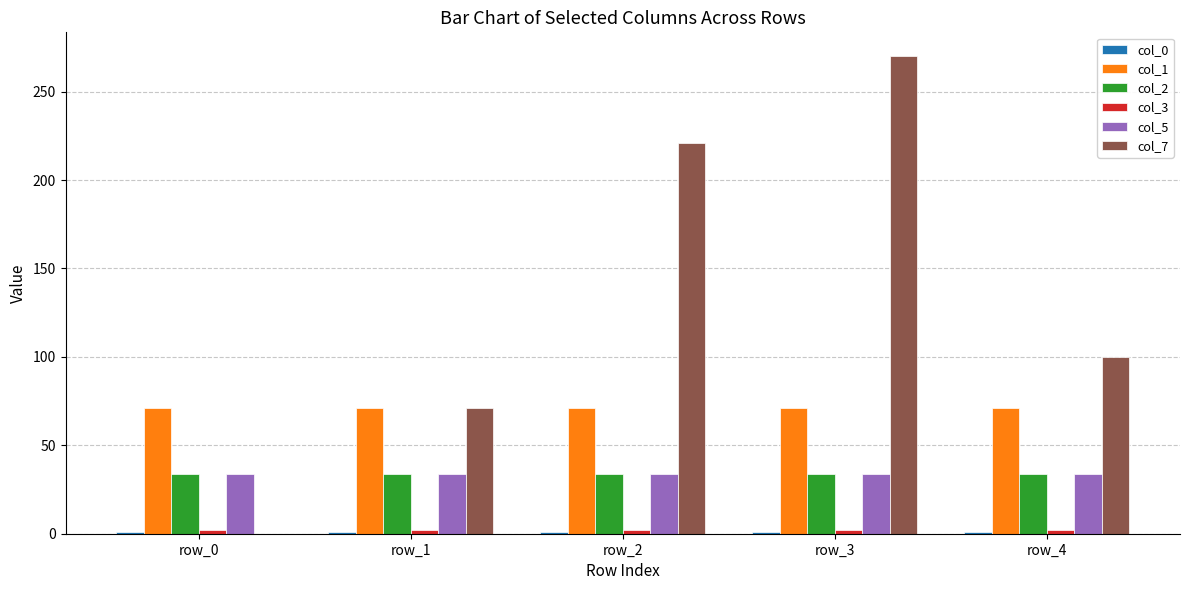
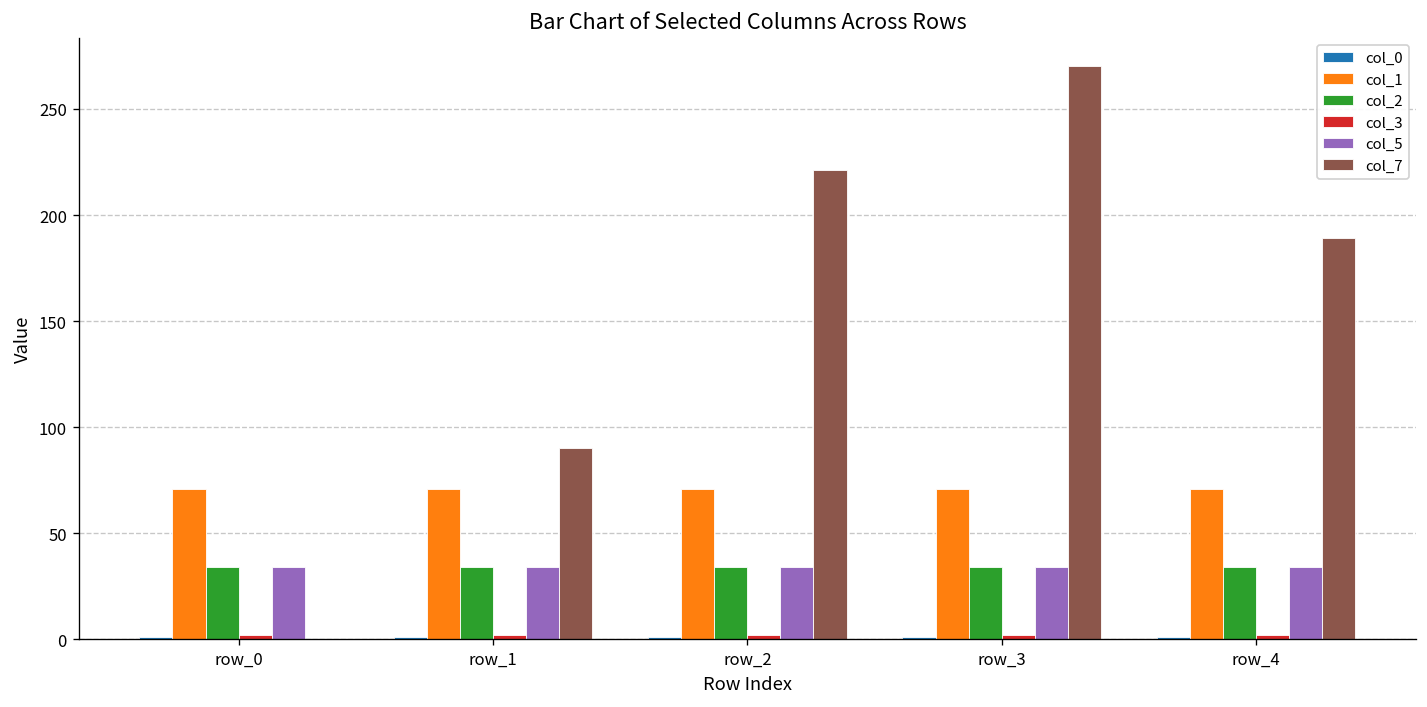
  {
    "col_1": {
      "row_0": 71,
      "row_1": 71,
      "row_2": 71,
      "row_3": 71,
      "row_4": 71
    },
    "col_2": {
      "row_0": 34,
      "row_1": 34,
      "row_2": 34,
      "row_3": 34,
      "row_4": 34
    },
    "col_3": {
      "row_0": 2,
      "row_1": 2,
      "row_2": 2,
      "row_3": 2,
      "row_4": 2
    },
    "col_5": {
      "row_0": 34,
      "row_1": 34,
      "row_2": 34,
      "row_3": 34,
      "row_4": 34
    },
    "col_7": {
      "row_0": 0,
-     "row_1": 71,
+     "row_1": 90,
      "row_2": 221,
      "row_3": 270,
-     "row_4": 100
+     "row_4": 189
    }
  }
